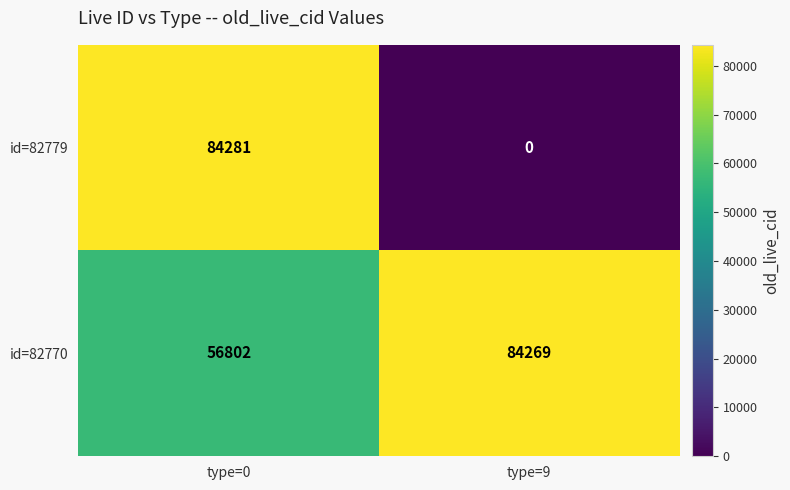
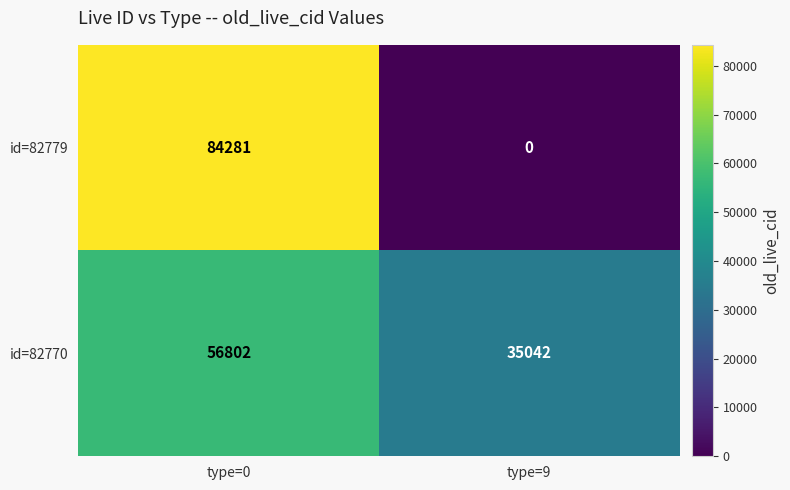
  {
    "id=82779": {
      "type=0": 84281,
      "type=9": 0
    },
    "id=82770": {
      "type=0": 56802,
-     "type=9": 84269
+     "type=9": 35042
    }
  }
